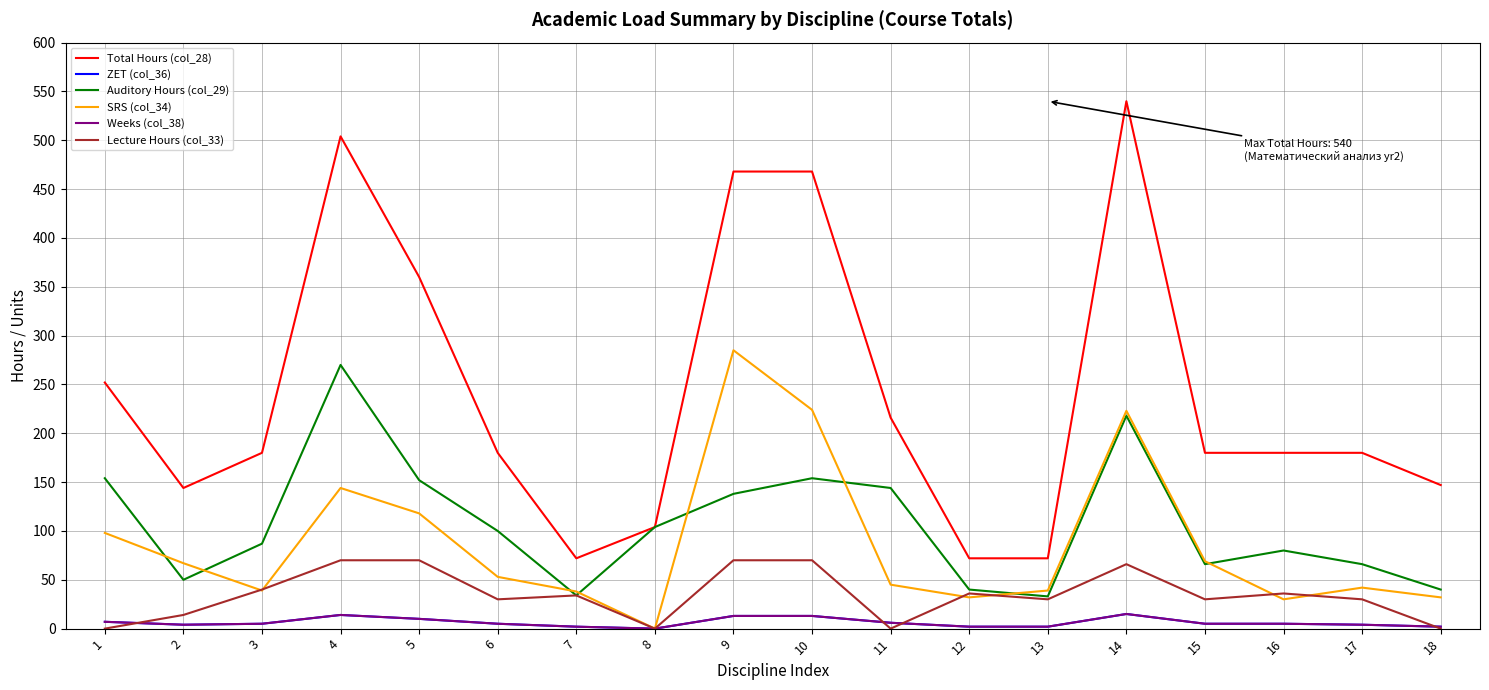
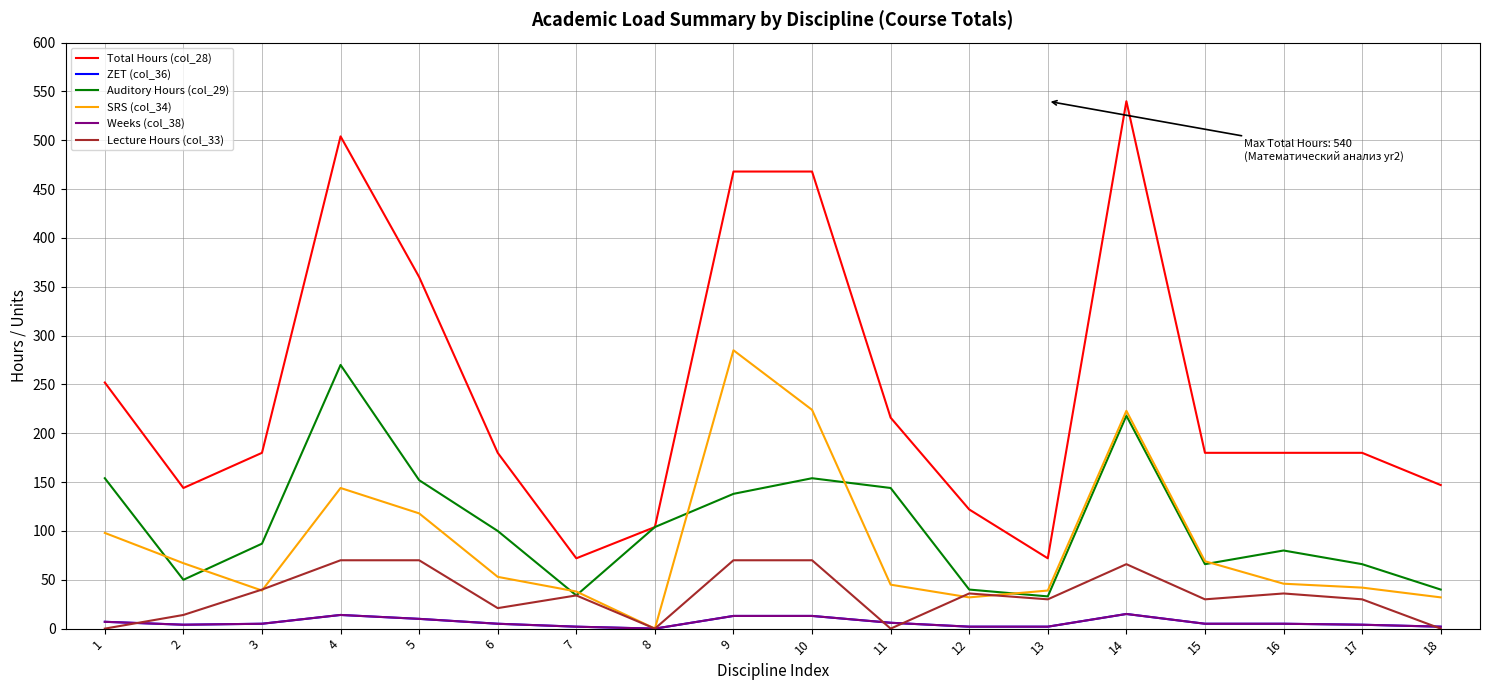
  {
    "Total Hours (col_28)": {
      "1": 250,
      "2": 140,
      "3": 180,
      "4": 500,
      "5": 360,
      "6": 180,
      "7": 70,
      "9": 470,
      "10": 470,
      "11": 220,
-     "12": 70,
+     "12": 120,
      "13": 70,
      "15": 180,
      "16": 180,
      "17": 180,
      "18": 150
    },
    "Weeks (col_38)": {
      "1": 10,
      "2": 0,
      "3": 10,
      "4": 10,
      "5": 10,
      "6": 10,
      "7": 0,
      "9": 10,
      "10": 10,
      "11": 10,
      "12": 0,
      "13": 0,
      "14": 20,
      "15": 10,
      "16": 10,
      "17": 0
    },
    "Auditory Hours (col_29)": {
      "1": 150,
      "2": 50,
      "3": 90,
      "4": 270,
      "5": 150,
      "6": 100,
      "9": 140,
      "10": 150,
      "11": 140,
      "12": 40,
      "13": 30,
      "14": 220,
      "15": 70,
      "16": 80,
      "17": 70,
      "18": 40
    },
    "SRS (col_34)": {
      "1": 100,
      "2": 70,
      "4": 140,
      "5": 120,
      "6": 50,
      "7": 40,
      "9": 290,
      "10": 220,
      "11": 50,
      "12": 30,
      "13": 40,
      "14": 220,
      "15": 70,
-     "16": 30,
+     "16": 50,
      "17": 40,
      "18": 30
    },
    "Lecture Hours (col_33)": {
      "1": 0,
      "2": 10,
      "4": 70,
      "5": 70,
-     "6": 30,
+     "6": 20,
      "9": 70,
      "10": 70,
      "11": 0,
      "12": 40,
      "13": 30,
      "14": 70,
      "15": 30,
      "16": 40,
      "17": 30
    }
  }
